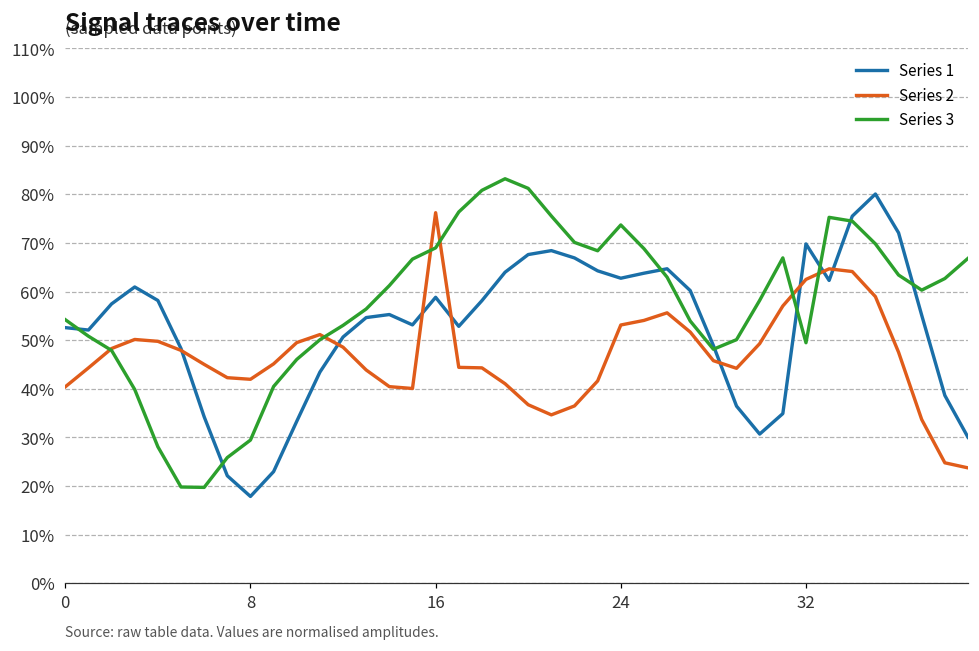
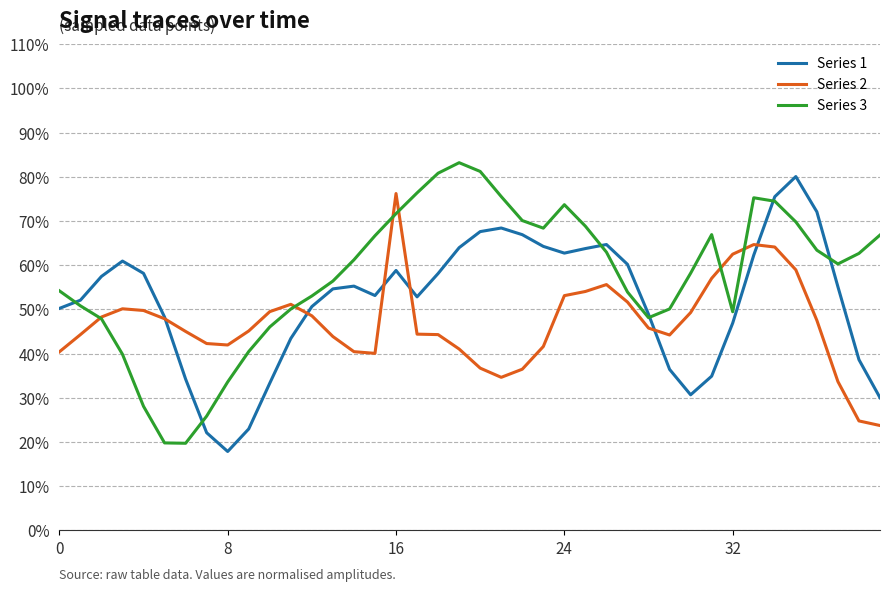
  {
    "Series 1": {
-     "0": "53%",
+     "0": "50%",
      "8": "18%",
      "16": "59%",
      "24": "63%",
-     "32": "70%"
+     "32": "47%"
    },
    "Series 2": {
      "0": "40%",
      "8": "42%",
      "16": "76%",
      "24": "53%",
      "32": "62%"
    },
    "Series 3": {
      "0": "54%",
-     "8": "29%",
-     "16": "69%",
+     "8": "34%",
+     "16": "72%",
      "24": "74%",
      "32": "49%"
    }
  }
